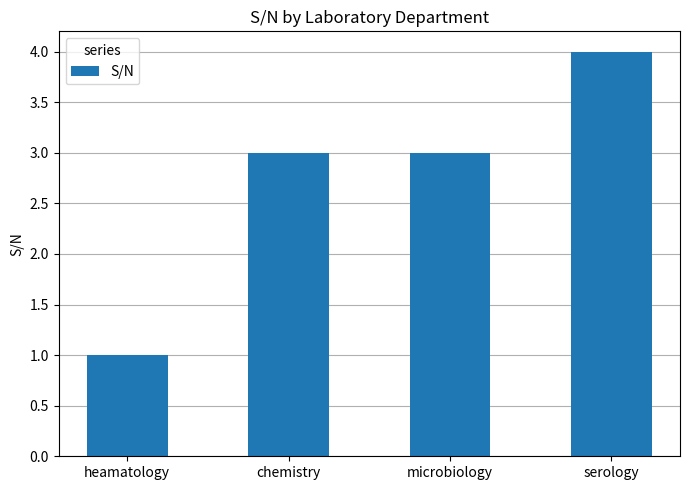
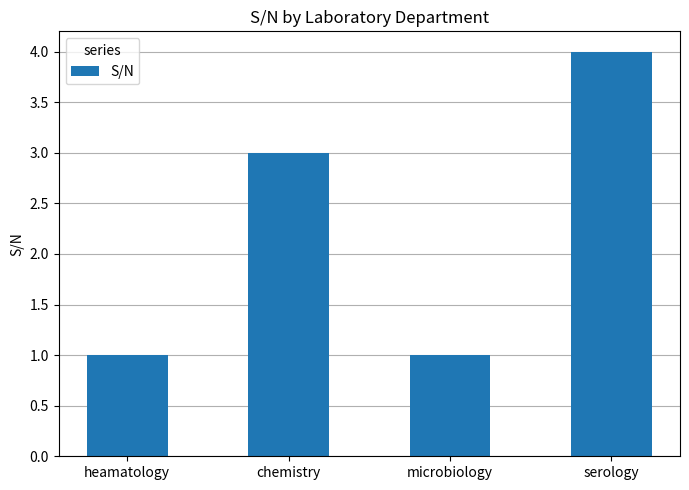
  {
    "heamatology": 1,
    "chemistry": 3,
-   "microbiology": 3,
+   "microbiology": 1,
    "serology": 4
  }
